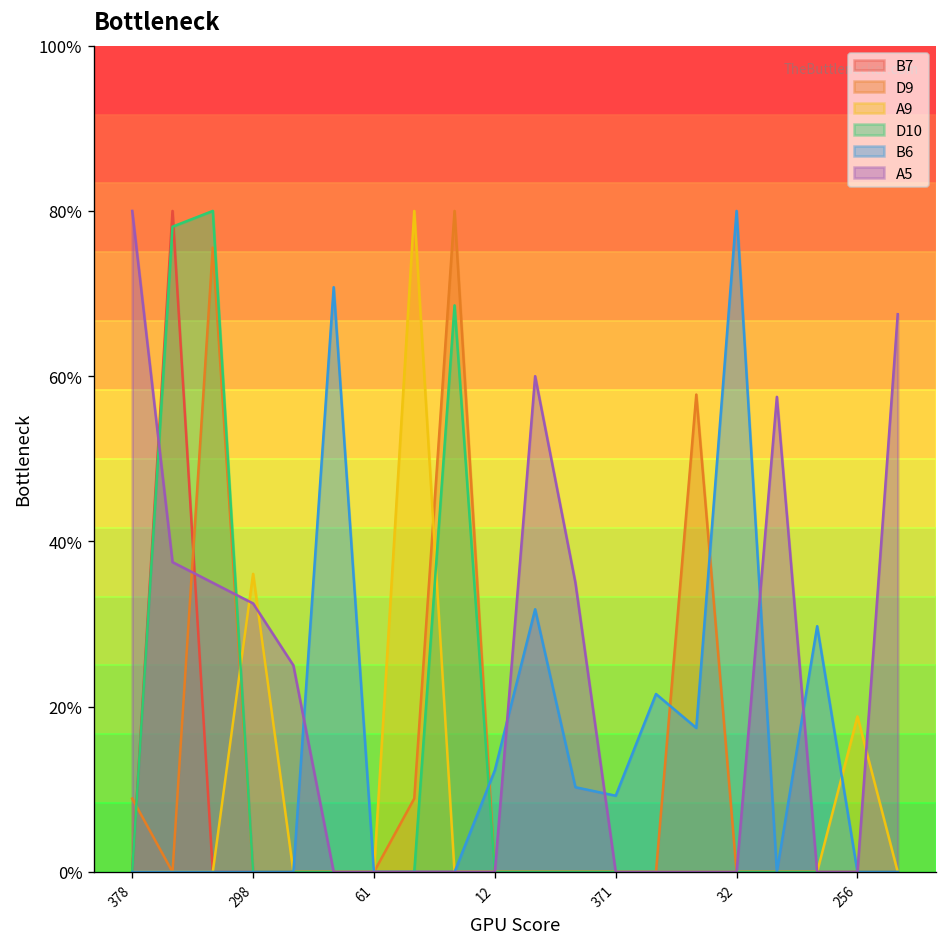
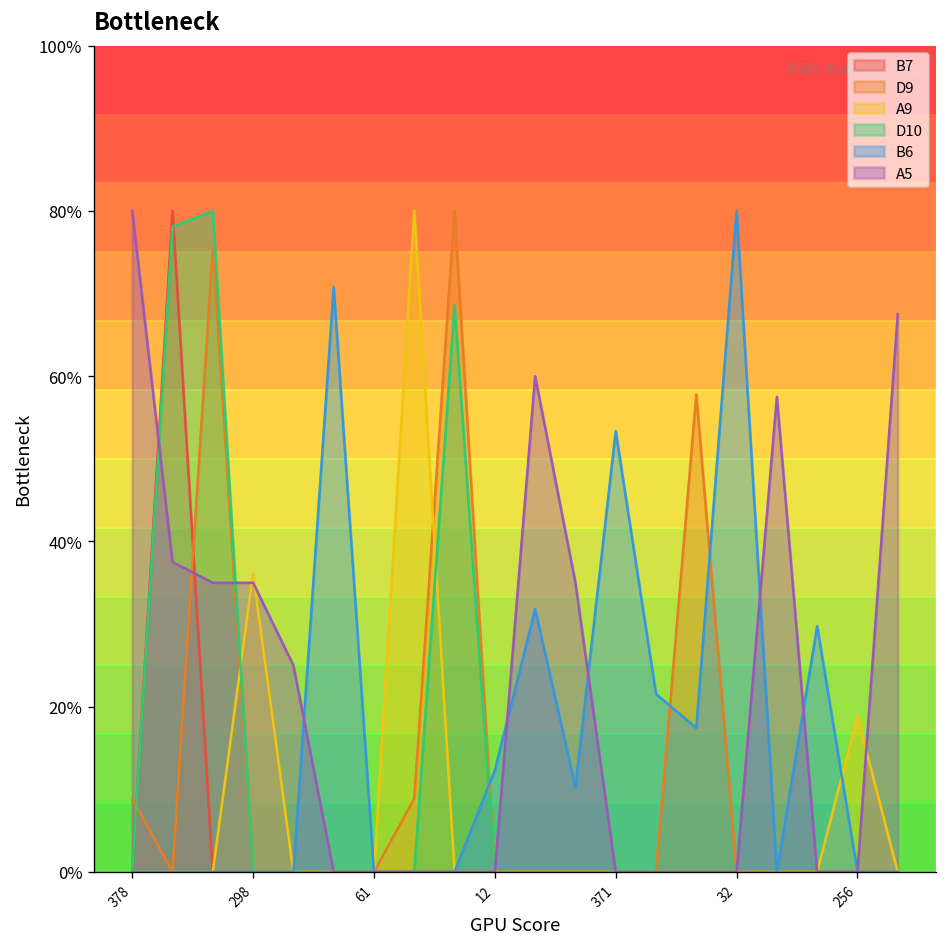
  {
    "B6": {
      "12": "12%",
-     "371": "9%",
+     "371": "53%",
      "32": "80%"
    },
    "A5": {
      "378": "80%",
-     "298": "32%"
+     "298": "35%"
    }
  }
